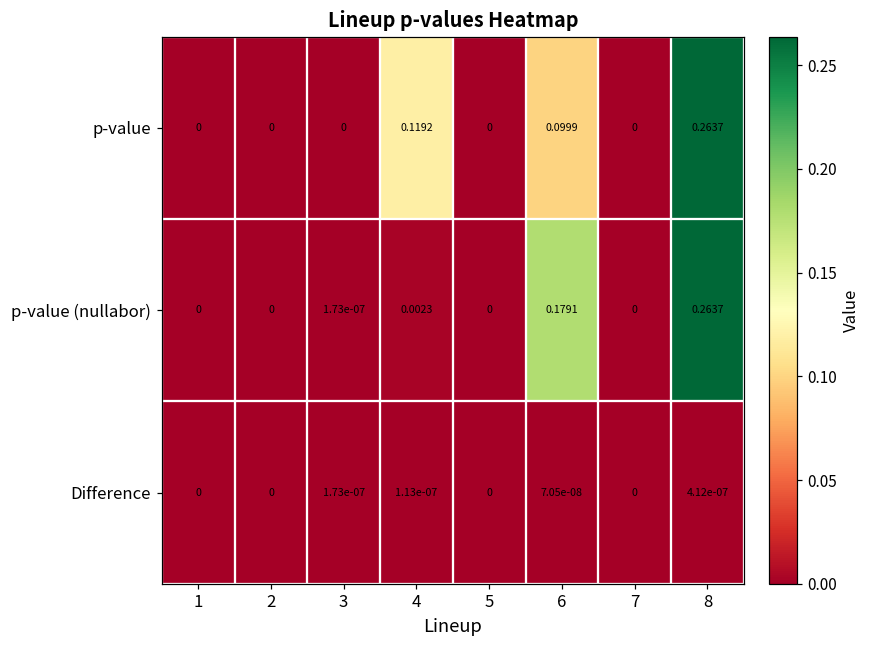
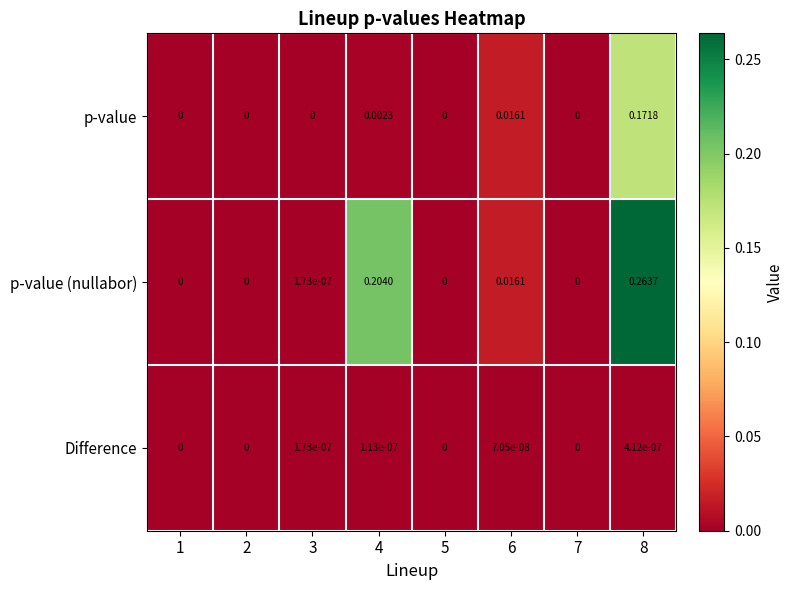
  {
    "p-value": {
      "1": "0",
      "2": "0",
      "3": "0",
-     "4": "0.1192",
+     "4": "0.0023",
      "5": "0",
-     "6": "0.0999",
+     "6": "0.0161",
      "7": "0",
-     "8": "0.2637"
+     "8": "0.1718"
    },
    "p-value (nullabor)": {
      "1": "0",
      "2": "0",
      "3": "1.73e-07",
-     "4": "0.0023",
+     "4": "0.2040",
      "5": "0",
-     "6": "0.1791",
+     "6": "0.0161",
      "7": "0",
      "8": "0.2637"
    },
    "Difference": {
      "1": "0",
      "2": "0",
      "3": "1.73e-07",
      "4": "1.13e-07",
      "5": "0",
      "6": "7.05e-08",
      "7": "0",
      "8": "4.12e-07"
    }
  }
